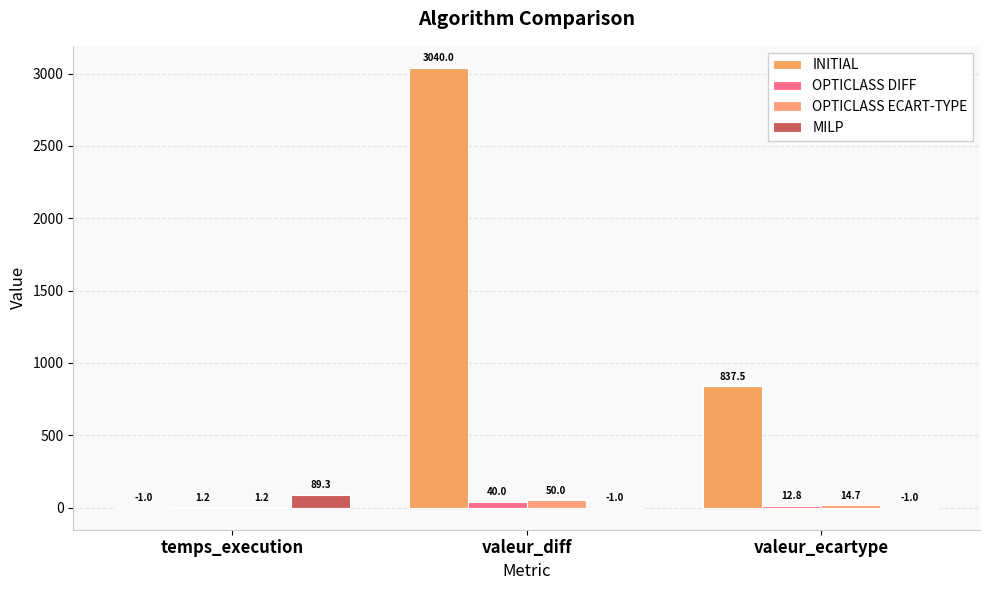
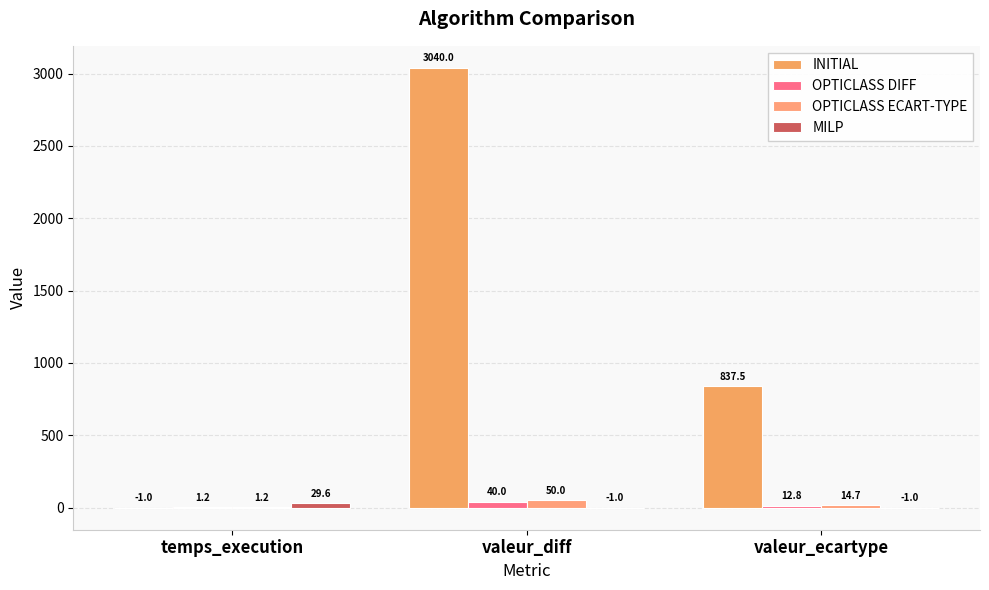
  {
    "MILP": {
-     "temps_execution": 89.3,
+     "temps_execution": 29.6,
      "valeur_diff": -1.0,
      "valeur_ecartype": -1.0
    }
  }
